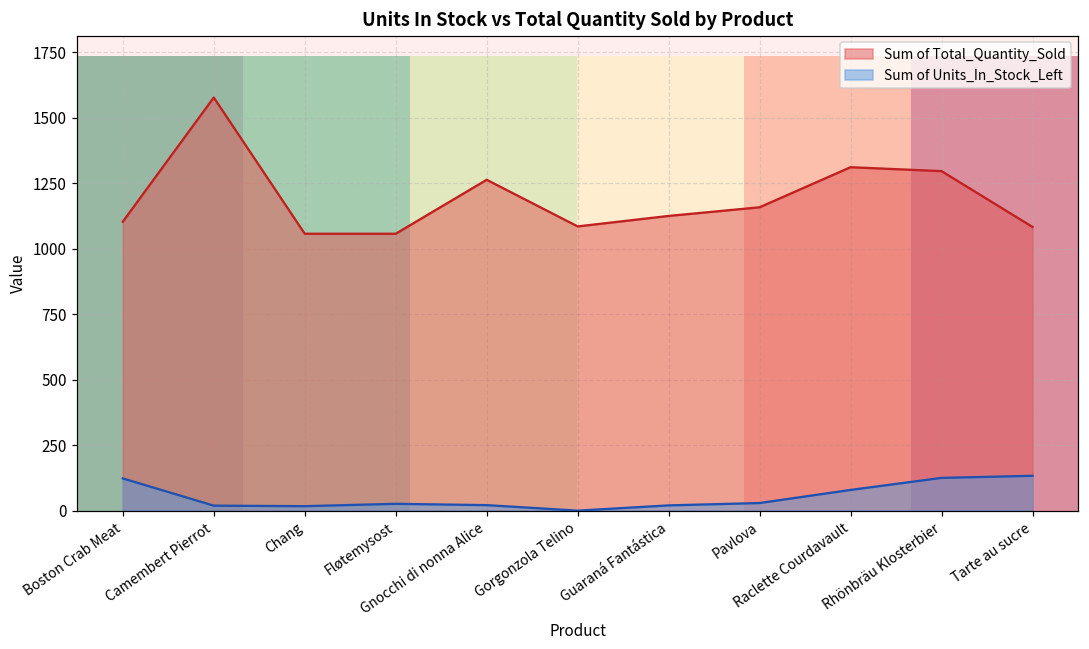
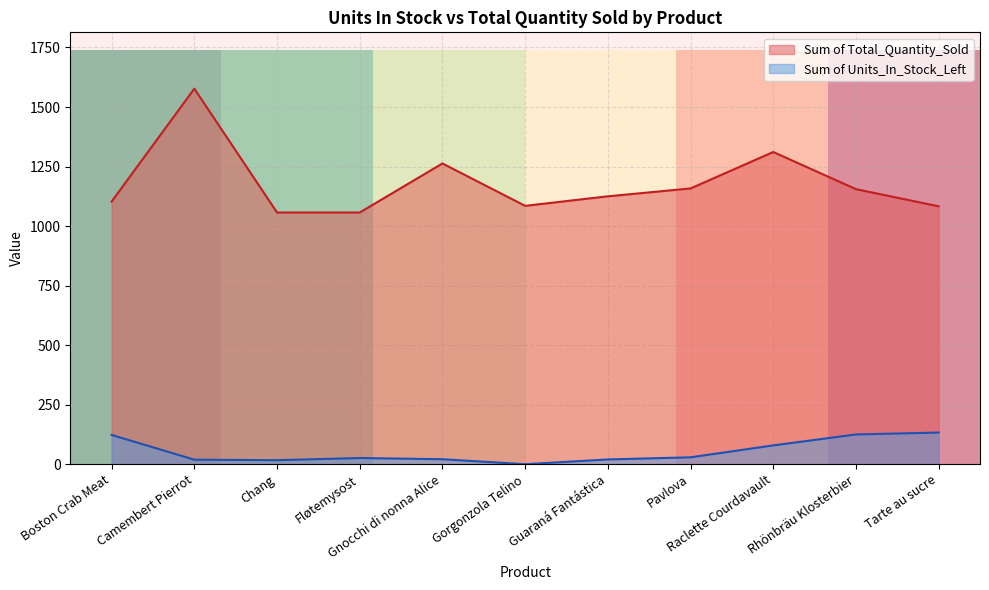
  {
    "Sum of Total_Quantity_Sold": {
      "Boston Crab Meat": 1100,
      "Camembert Pierrot": 1580,
      "Chang": 1060,
      "Fløtemysost": 1060,
      "Gnocchi di nonna Alice": 1260,
      "Gorgonzola Telino": 1090,
      "Guaraná Fantástica": 1130,
      "Pavlova": 1160,
      "Raclette Courdavault": 1310,
-     "Rhönbräu Klosterbier": 1300,
+     "Rhönbräu Klosterbier": 1160,
      "Tarte au sucre": 1080
    },
    "Sum of Units_In_Stock_Left": {
      "Boston Crab Meat": 120,
      "Camembert Pierrot": 20,
      "Chang": 20,
      "Fløtemysost": 30,
      "Gnocchi di nonna Alice": 20,
      "Gorgonzola Telino": 0,
      "Guaraná Fantástica": 20,
      "Pavlova": 30,
      "Raclette Courdavault": 80,
      "Rhönbräu Klosterbier": 130,
      "Tarte au sucre": 130
    }
  }
